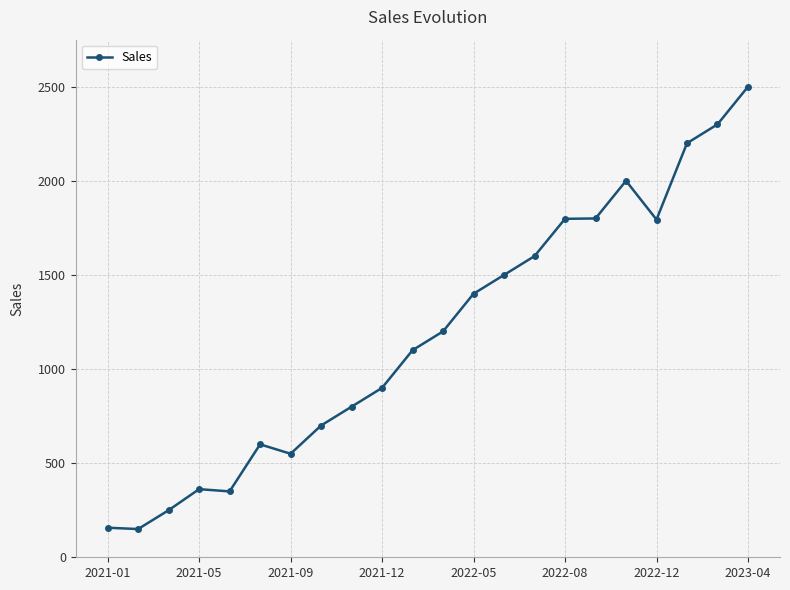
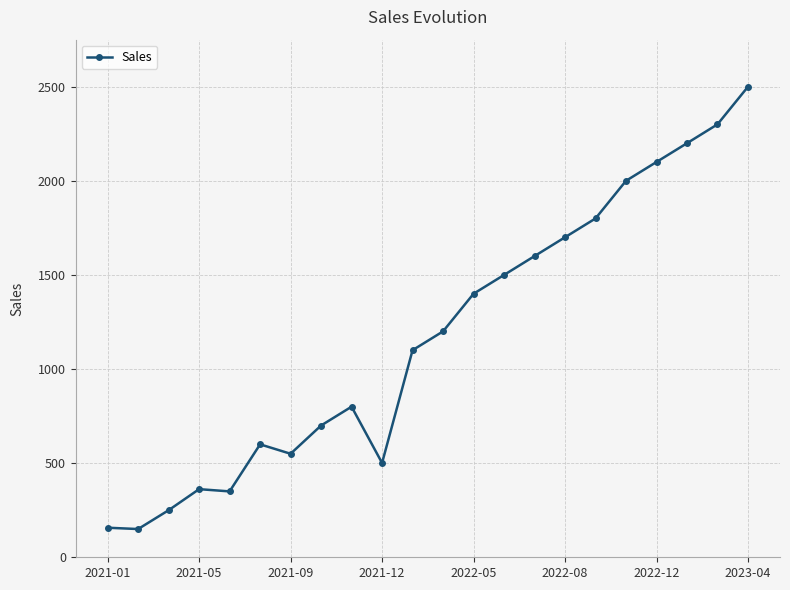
  {
    "2021-01": 160,
    "2021-05": 360,
    "2021-09": 550,
-   "2021-12": 900,
+   "2021-12": 500,
    "2022-05": 1400,
-   "2022-08": 1800,
-   "2022-12": 1790,
+   "2022-08": 1700,
+   "2022-12": 2100,
    "2023-04": 2500
  }
